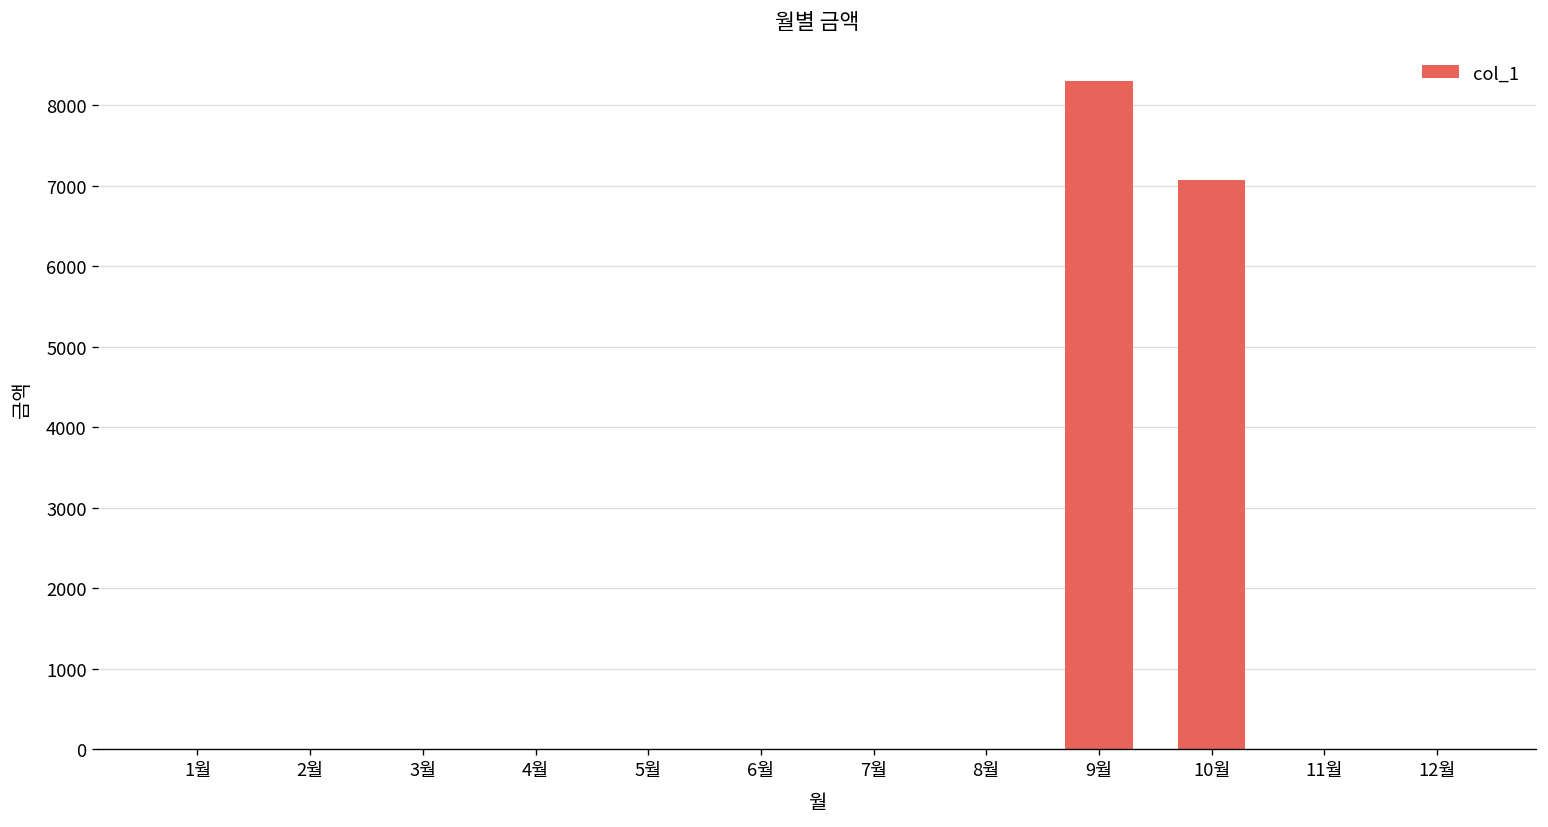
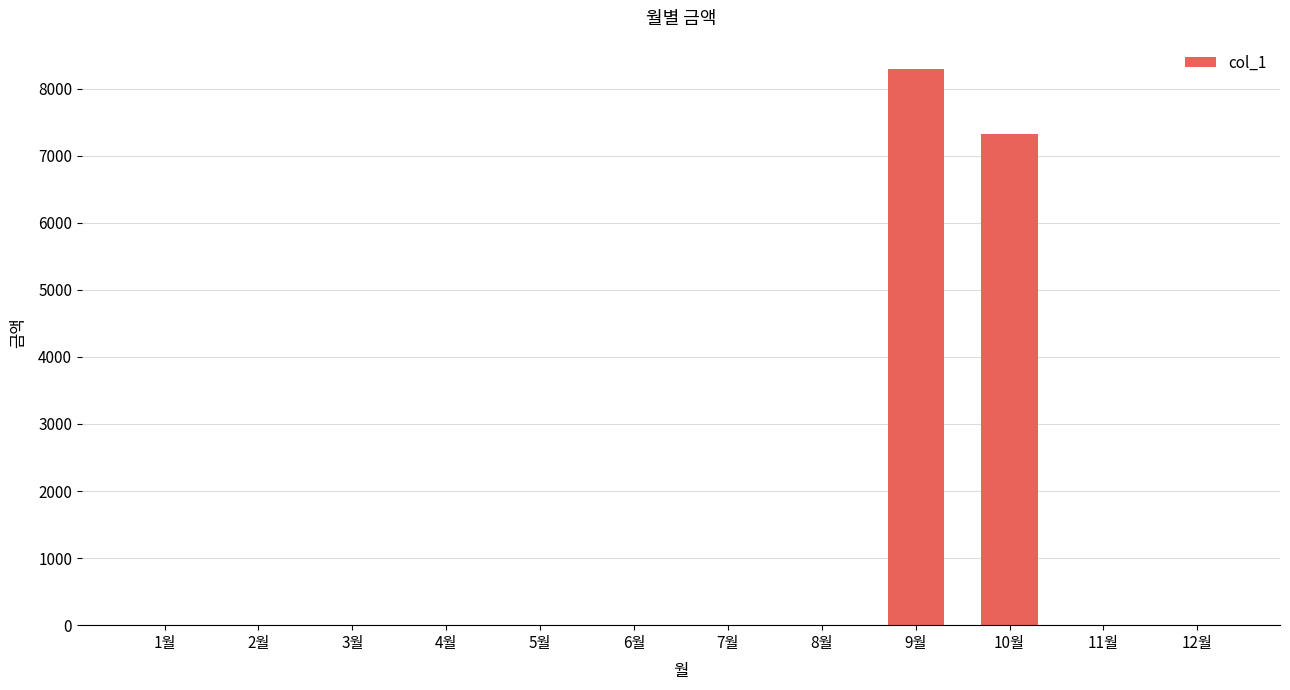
  {
    "1월": 0,
    "2월": 0,
    "3월": 0,
    "4월": 0,
    "5월": 0,
    "6월": 0,
    "7월": 0,
    "8월": 0,
    "9월": 8300,
-   "10월": 7100,
+   "10월": 7300,
    "11월": 0,
    "12월": 0
  }
